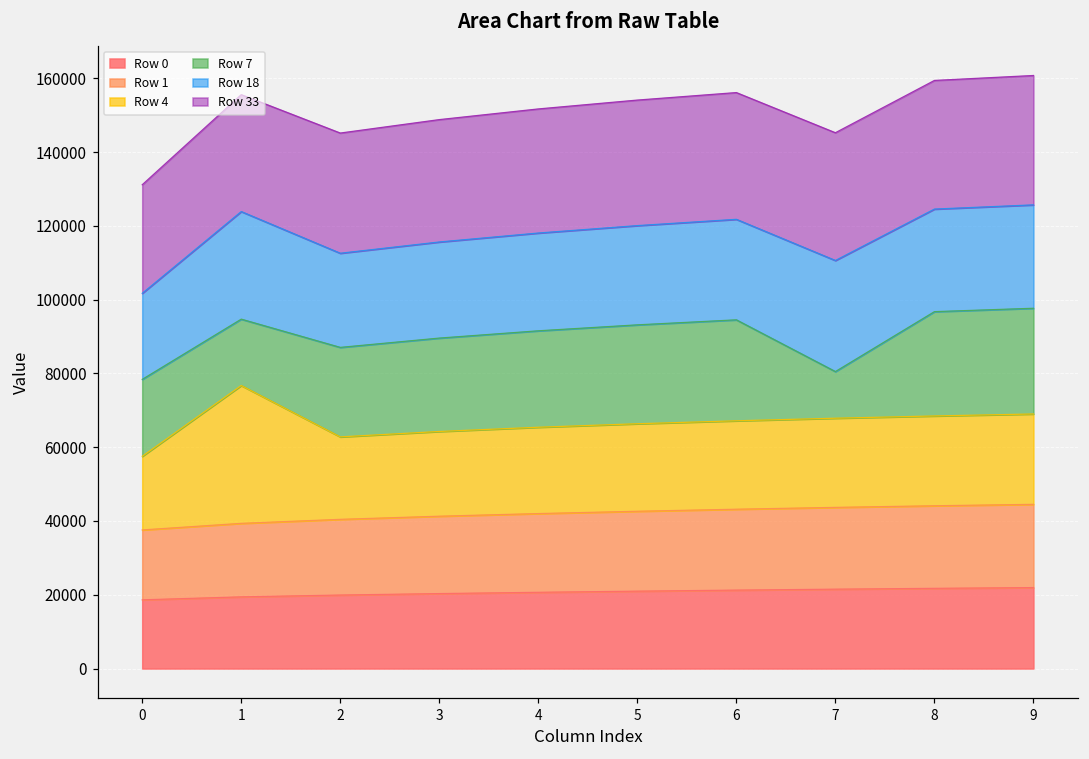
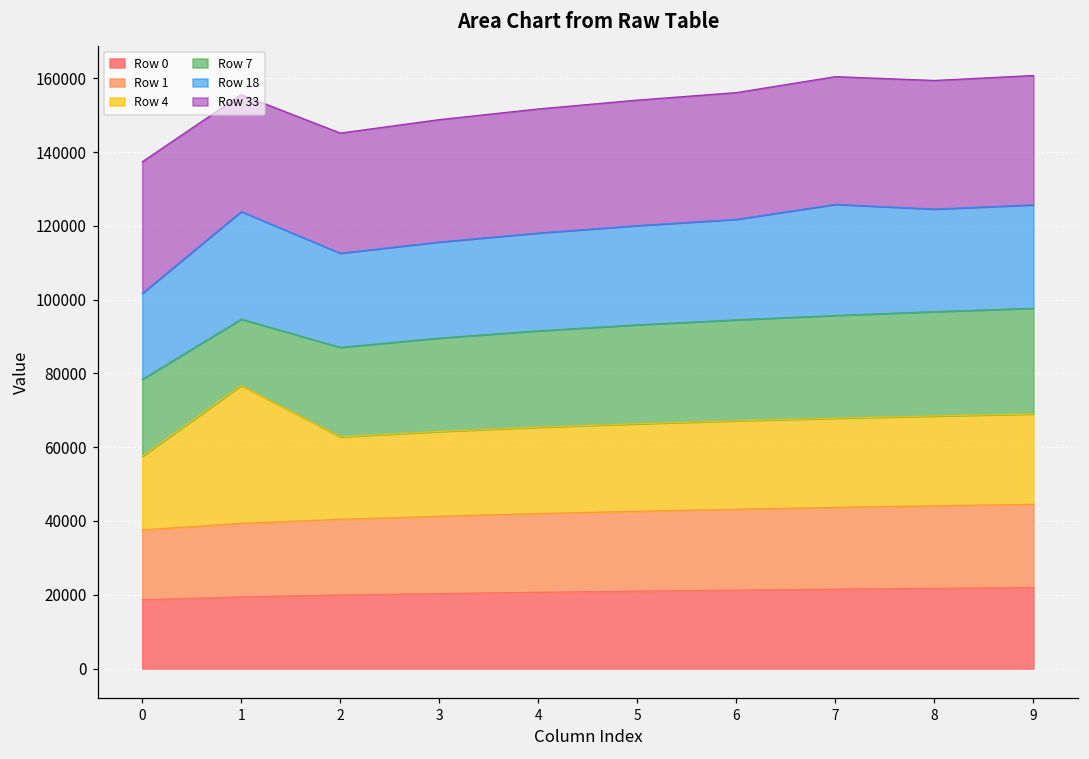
  {
    "Row 4": {
      "0": 20000,
      "1": 37000,
      "2": 22000,
      "3": 23000,
      "4": 23000,
      "5": 24000,
      "6": 24000,
      "7": 24000,
      "8": 24000,
      "9": 24000
    },
    "Row 7": {
      "0": 21000,
      "1": 18000,
      "2": 24000,
      "3": 25000,
      "4": 26000,
      "5": 27000,
      "6": 27000,
-     "7": 13000,
+     "7": 28000,
      "8": 28000,
      "9": 29000
    },
    "Row 18": {
      "0": 23000,
      "1": 29000,
      "2": 26000,
      "3": 26000,
      "4": 27000,
      "5": 27000,
      "6": 27000,
      "7": 30000,
      "8": 28000,
      "9": 28000
    },
    "Row 33": {
-     "0": 29000,
+     "0": 36000,
      "2": 33000,
      "3": 33000,
      "4": 34000,
      "5": 34000,
      "6": 34000,
      "7": 35000,
      "8": 35000,
      "9": 35000
    }
  }
